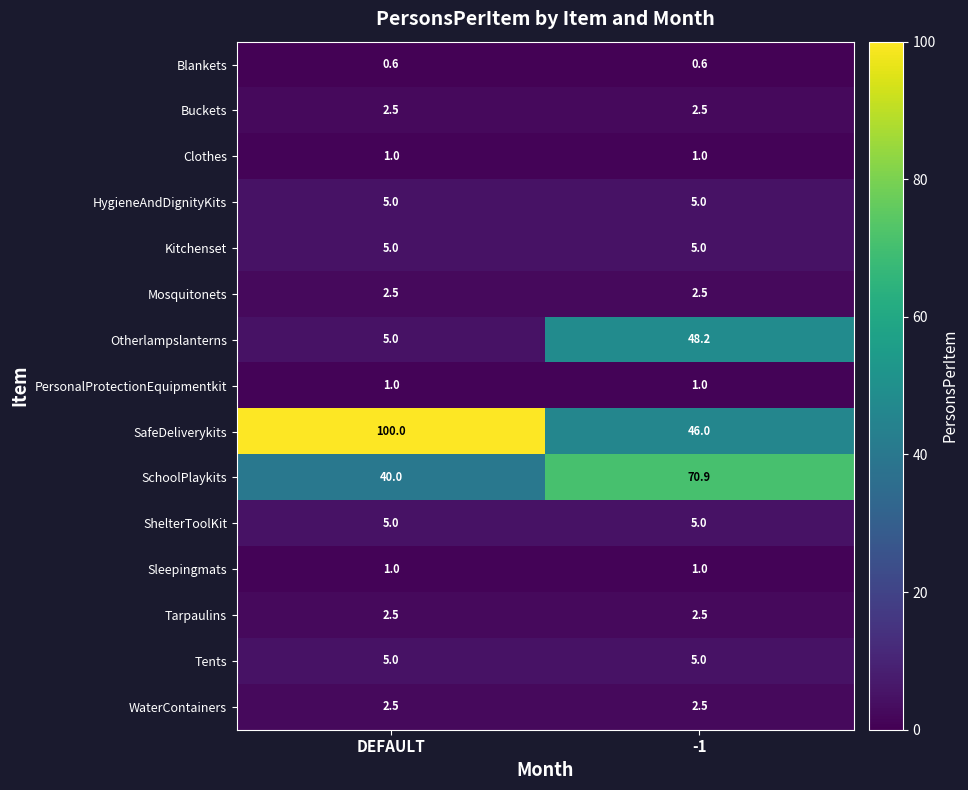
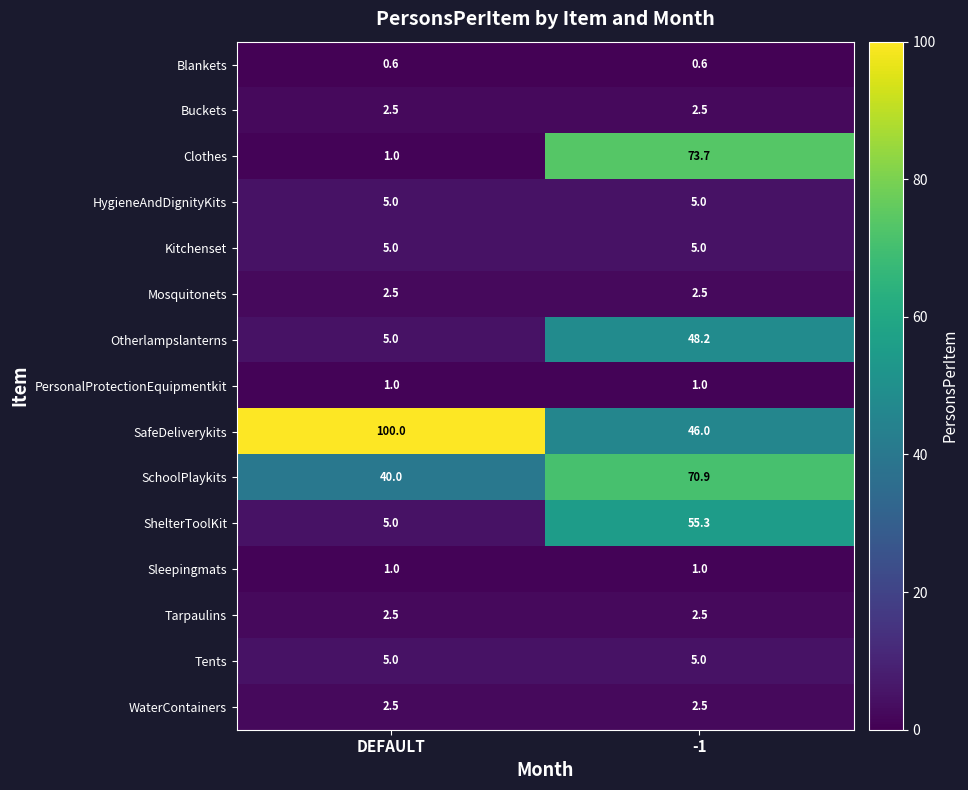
  {
    "Blankets": {
      "DEFAULT": 0.6,
      "-1": 0.6
    },
    "Buckets": {
      "DEFAULT": 2.5,
      "-1": 2.5
    },
    "Clothes": {
      "DEFAULT": 1.0,
-     "-1": 1.0
+     "-1": 73.7
    },
    "HygieneAndDignityKits": {
      "DEFAULT": 5.0,
      "-1": 5.0
    },
    "Kitchenset": {
      "DEFAULT": 5.0,
      "-1": 5.0
    },
    "Mosquitonets": {
      "DEFAULT": 2.5,
      "-1": 2.5
    },
    "Otherlampslanterns": {
      "DEFAULT": 5.0,
      "-1": 48.2
    },
    "PersonalProtectionEquipmentkit": {
      "DEFAULT": 1.0,
      "-1": 1.0
    },
    "SafeDeliverykits": {
      "DEFAULT": 100.0,
      "-1": 46.0
    },
    "SchoolPlaykits": {
      "DEFAULT": 40.0,
      "-1": 70.9
    },
    "ShelterToolKit": {
      "DEFAULT": 5.0,
-     "-1": 5.0
+     "-1": 55.3
    },
    "Sleepingmats": {
      "DEFAULT": 1.0,
      "-1": 1.0
    },
    "Tarpaulins": {
      "DEFAULT": 2.5,
      "-1": 2.5
    },
    "Tents": {
      "DEFAULT": 5.0,
      "-1": 5.0
    },
    "WaterContainers": {
      "DEFAULT": 2.5,
      "-1": 2.5
    }
  }
